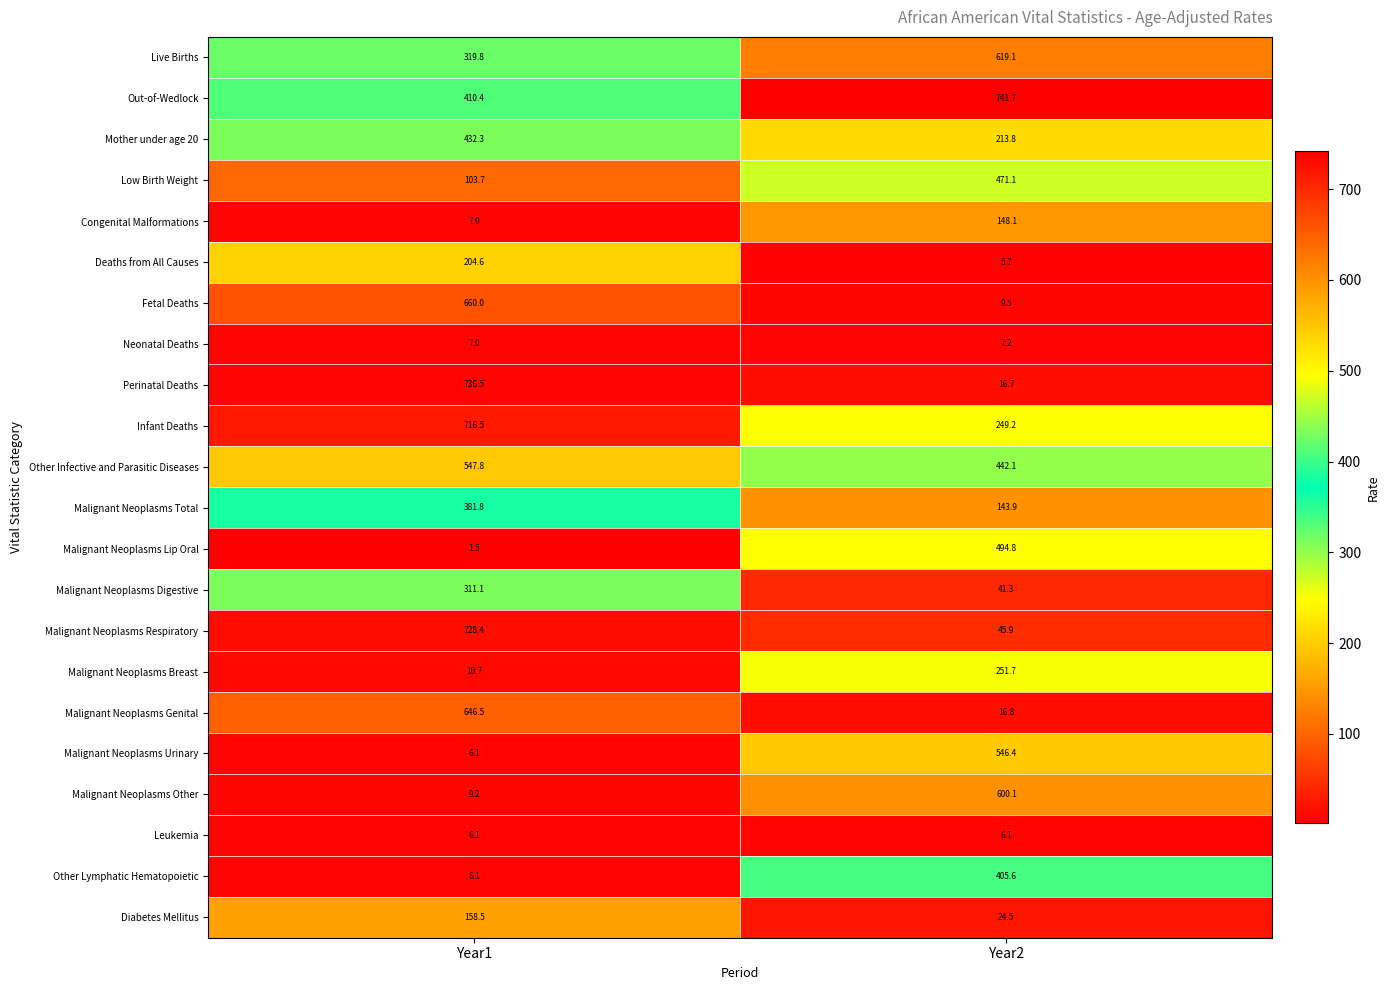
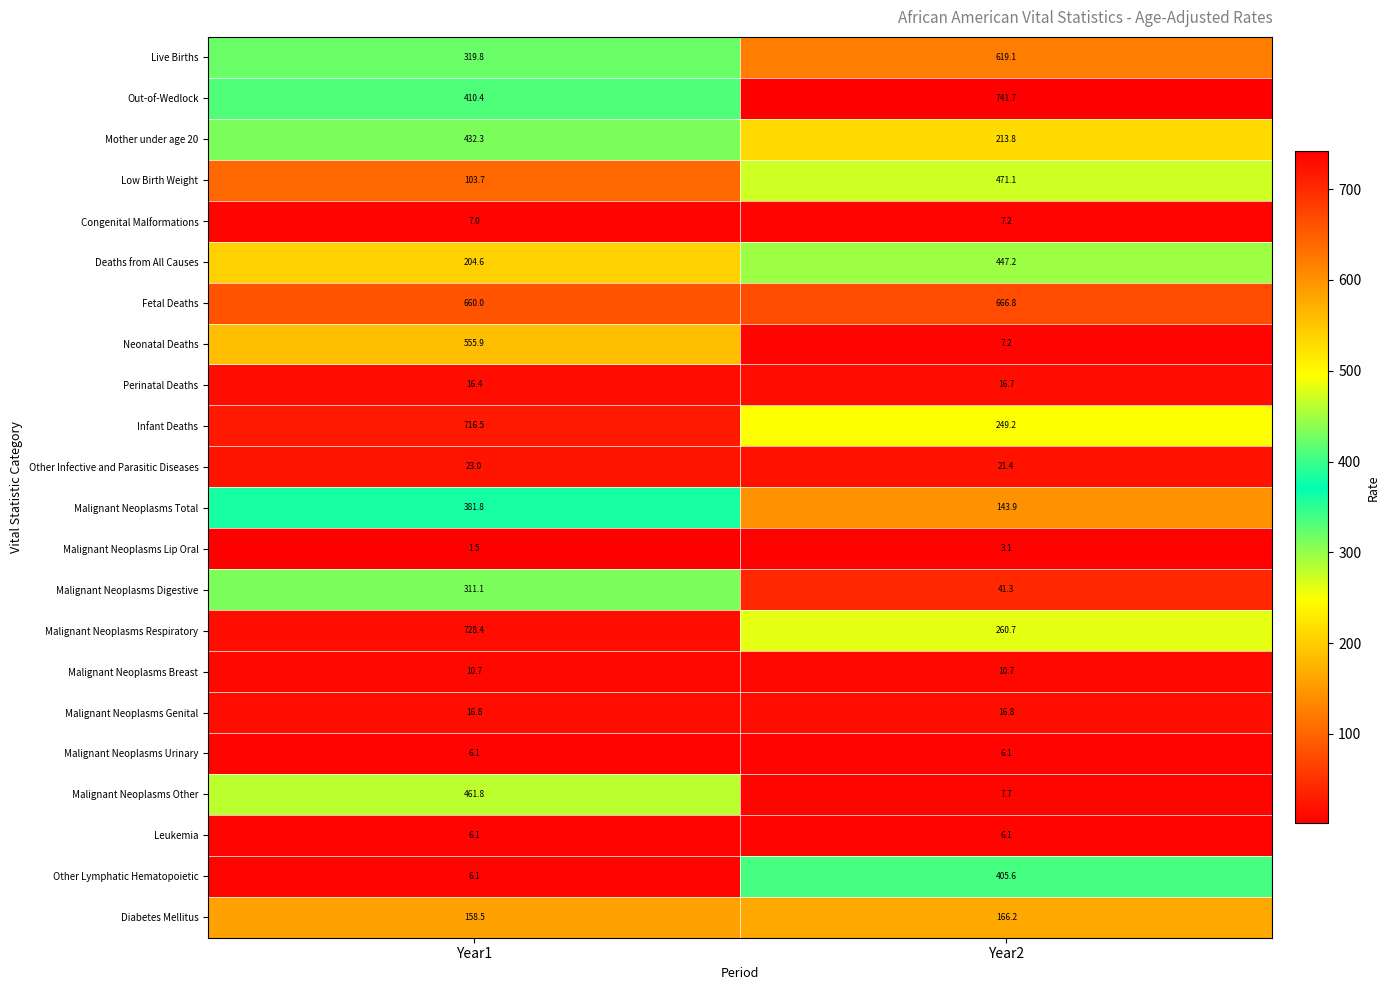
  {
    "Live Births": {
      "Year1": 319.8,
      "Year2": 619.1
    },
    "Out-of-Wedlock": {
      "Year1": 410.4,
      "Year2": 741.7
    },
    "Mother under age 20": {
      "Year1": 432.3,
      "Year2": 213.8
    },
    "Low Birth Weight": {
      "Year1": 103.7,
      "Year2": 471.1
    },
    "Congenital Malformations": {
      "Year1": 7.0,
-     "Year2": 148.1
+     "Year2": 7.2
    },
    "Deaths from All Causes": {
      "Year1": 204.6,
-     "Year2": 5.7
+     "Year2": 447.2
    },
    "Fetal Deaths": {
      "Year1": 660.0,
-     "Year2": 9.5
+     "Year2": 666.8
    },
    "Neonatal Deaths": {
-     "Year1": 7.0,
+     "Year1": 555.9,
      "Year2": 7.2
    },
    "Perinatal Deaths": {
-     "Year1": 736.5,
+     "Year1": 16.4,
      "Year2": 16.7
    },
    "Infant Deaths": {
      "Year1": 716.5,
      "Year2": 249.2
    },
    "Other Infective and Parasitic Diseases": {
-     "Year1": 547.8,
-     "Year2": 442.1
+     "Year1": 23.0,
+     "Year2": 21.4
    },
    "Malignant Neoplasms Total": {
      "Year1": 381.8,
      "Year2": 143.9
    },
    "Malignant Neoplasms Lip Oral": {
      "Year1": 1.5,
-     "Year2": 494.8
+     "Year2": 3.1
    },
    "Malignant Neoplasms Digestive": {
      "Year1": 311.1,
      "Year2": 41.3
    },
    "Malignant Neoplasms Respiratory": {
      "Year1": 728.4,
-     "Year2": 45.9
+     "Year2": 260.7
    },
    "Malignant Neoplasms Breast": {
      "Year1": 10.7,
-     "Year2": 251.7
+     "Year2": 10.7
    },
    "Malignant Neoplasms Genital": {
-     "Year1": 646.5,
+     "Year1": 16.8,
      "Year2": 16.8
    },
    "Malignant Neoplasms Urinary": {
      "Year1": 6.1,
-     "Year2": 546.4
+     "Year2": 6.1
    },
    "Malignant Neoplasms Other": {
-     "Year1": 9.2,
-     "Year2": 600.1
+     "Year1": 461.8,
+     "Year2": 7.7
    },
    "Leukemia": {
      "Year1": 6.1,
      "Year2": 6.1
    },
    "Other Lymphatic Hematopoietic": {
      "Year1": 6.1,
      "Year2": 405.6
    },
    "Diabetes Mellitus": {
      "Year1": 158.5,
-     "Year2": 24.5
+     "Year2": 166.2
    }
  }
